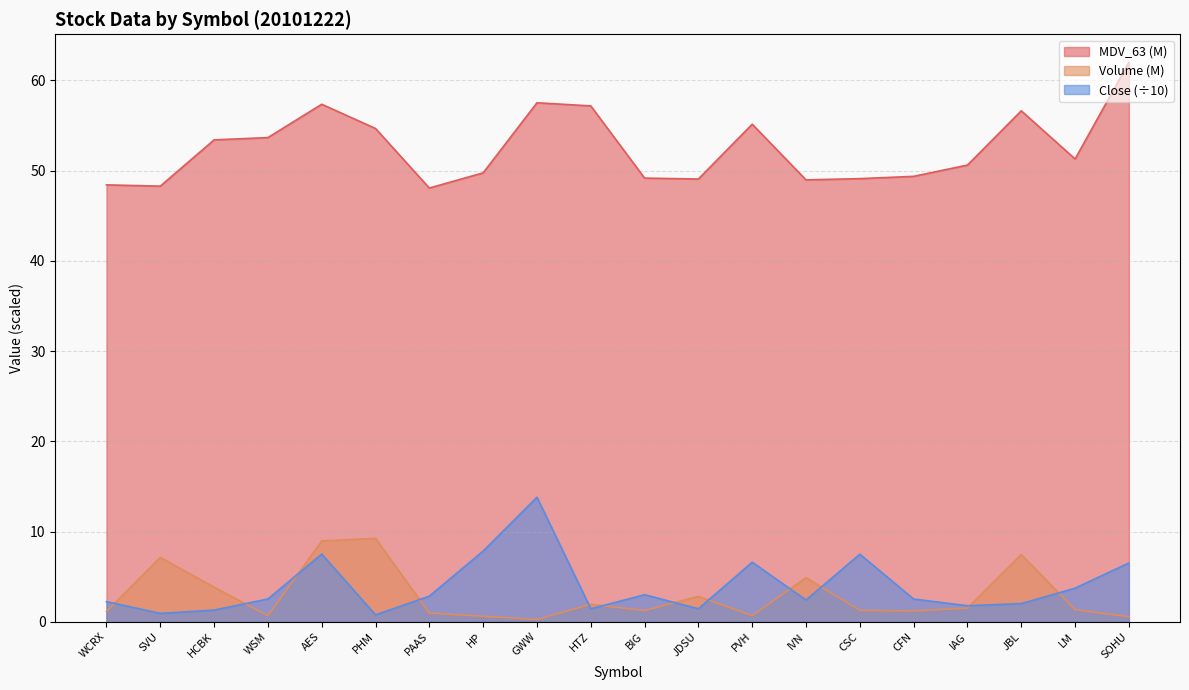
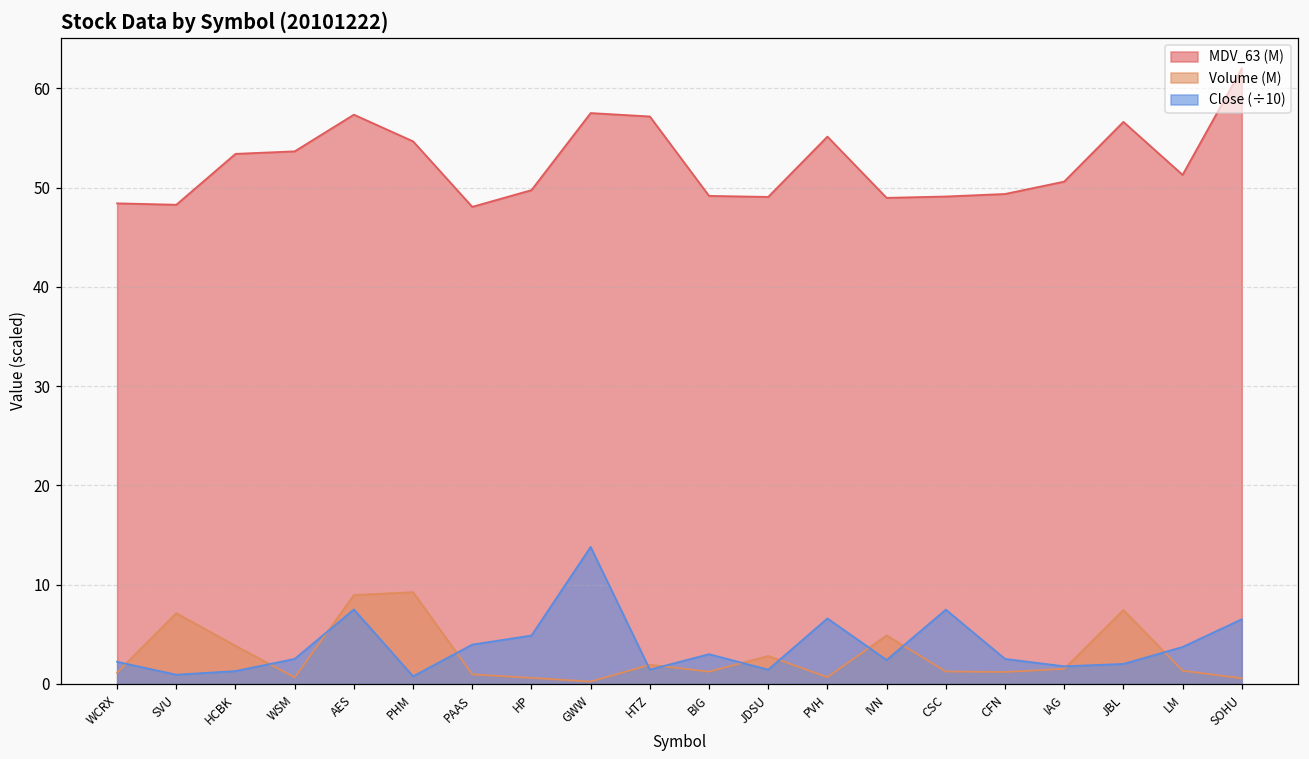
  {
    "Close (÷10)": {
      "WCRX": 2,
      "SVU": 1,
      "HCBK": 1,
      "WSM": 3,
      "AES": 8,
      "PHM": 1,
-     "PAAS": 3,
-     "HP": 8,
+     "PAAS": 4,
+     "HP": 5,
      "GWW": 14,
      "HTZ": 1,
      "BIG": 3,
      "JDSU": 1,
      "PVH": 7,
      "IVN": 2,
      "CSC": 7,
      "CFN": 3,
      "JBL": 2,
      "LM": 4,
      "SOHU": 7
    }
  }
